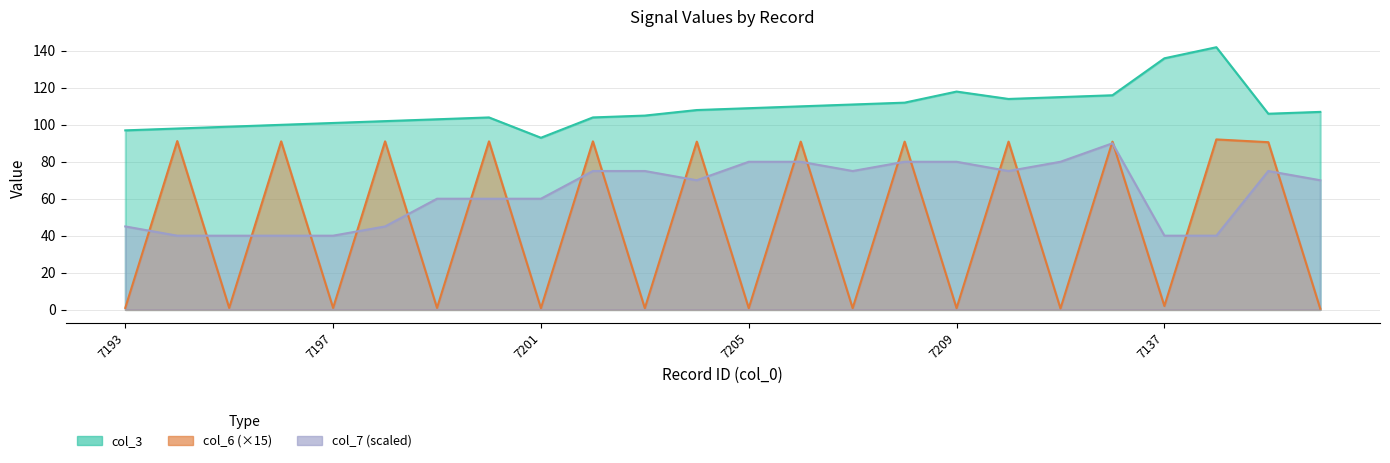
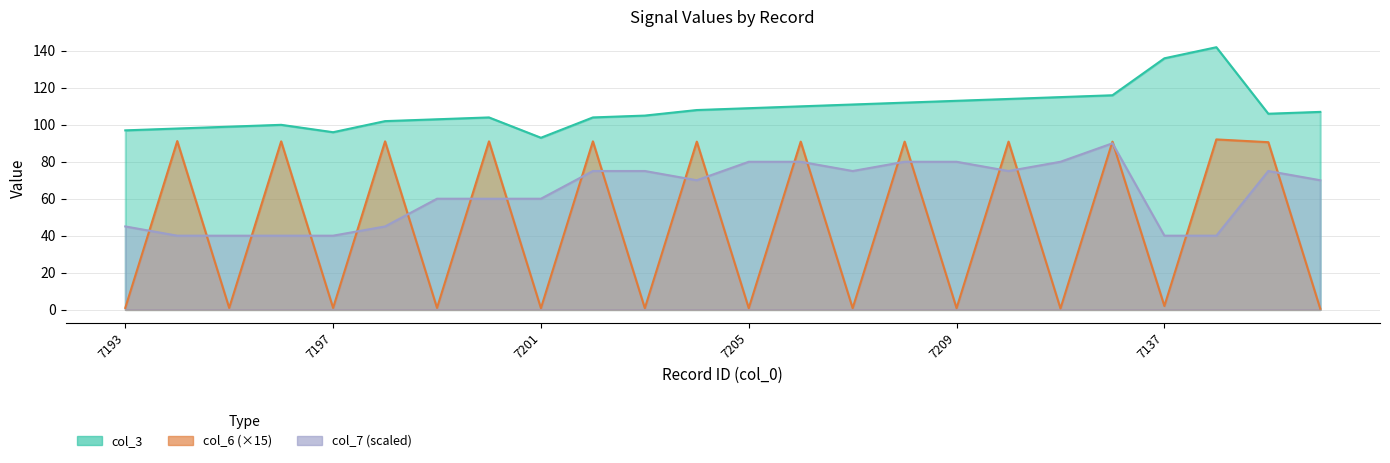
  {
    "col_3": {
      "7193": 97,
-     "7197": 101,
+     "7197": 96,
      "7201": 93,
      "7205": 109,
-     "7209": 118,
+     "7209": 113,
      "7137": 136
    }
  }
